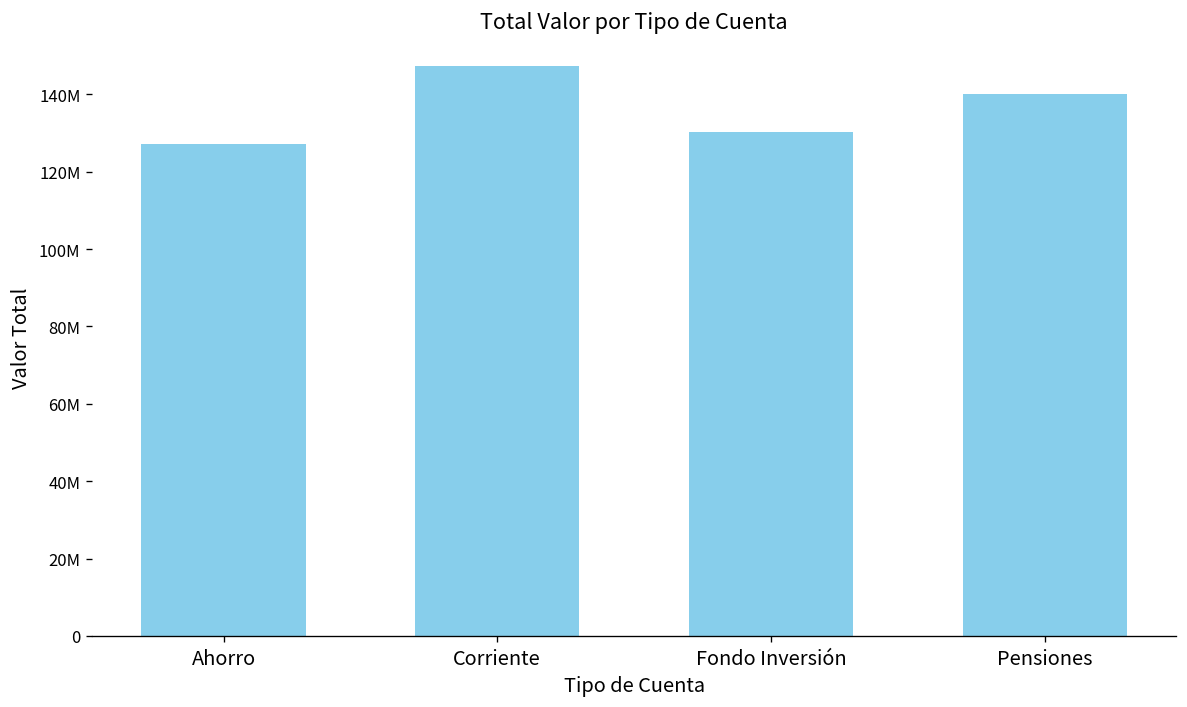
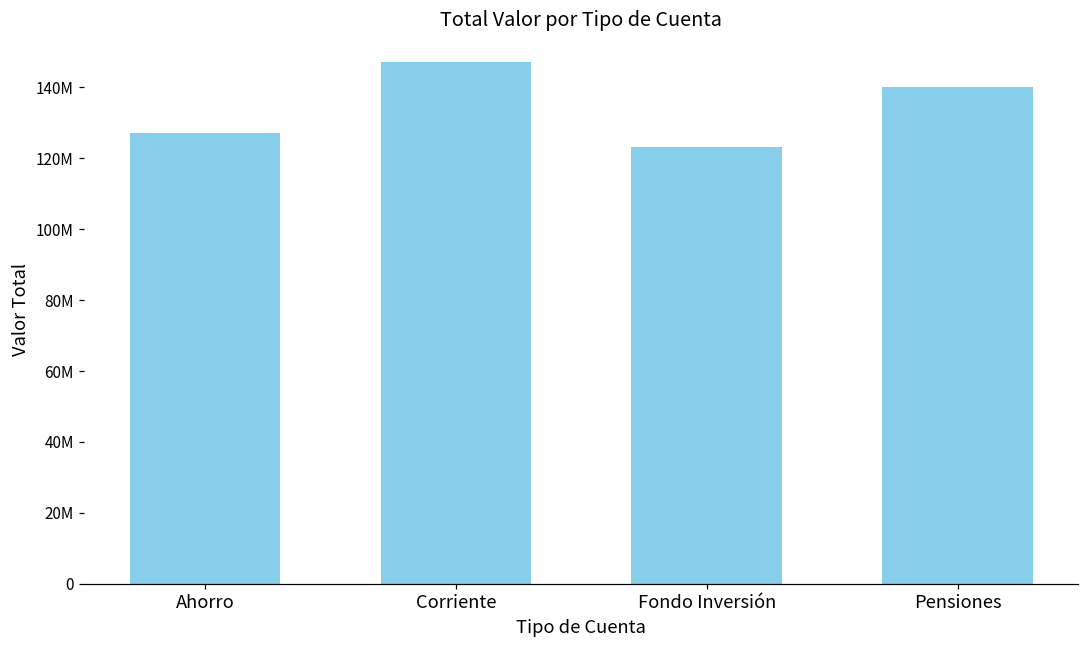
  {
    "Ahorro": 127000000,
    "Corriente": 147000000,
-   "Fondo Inversión": 130000000,
+   "Fondo Inversión": 123000000,
    "Pensiones": 140000000
  }
